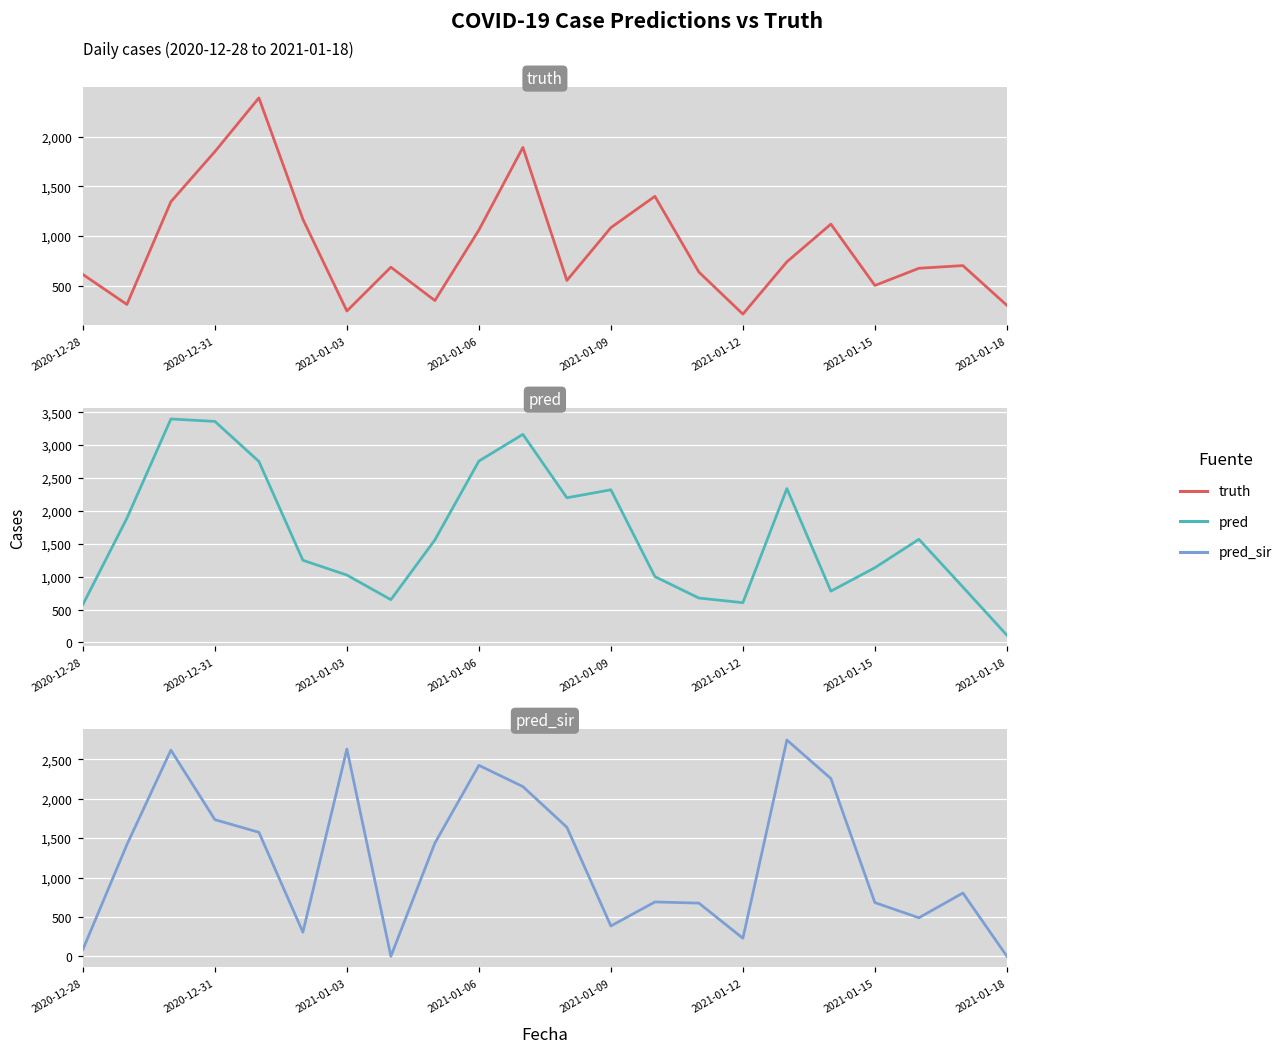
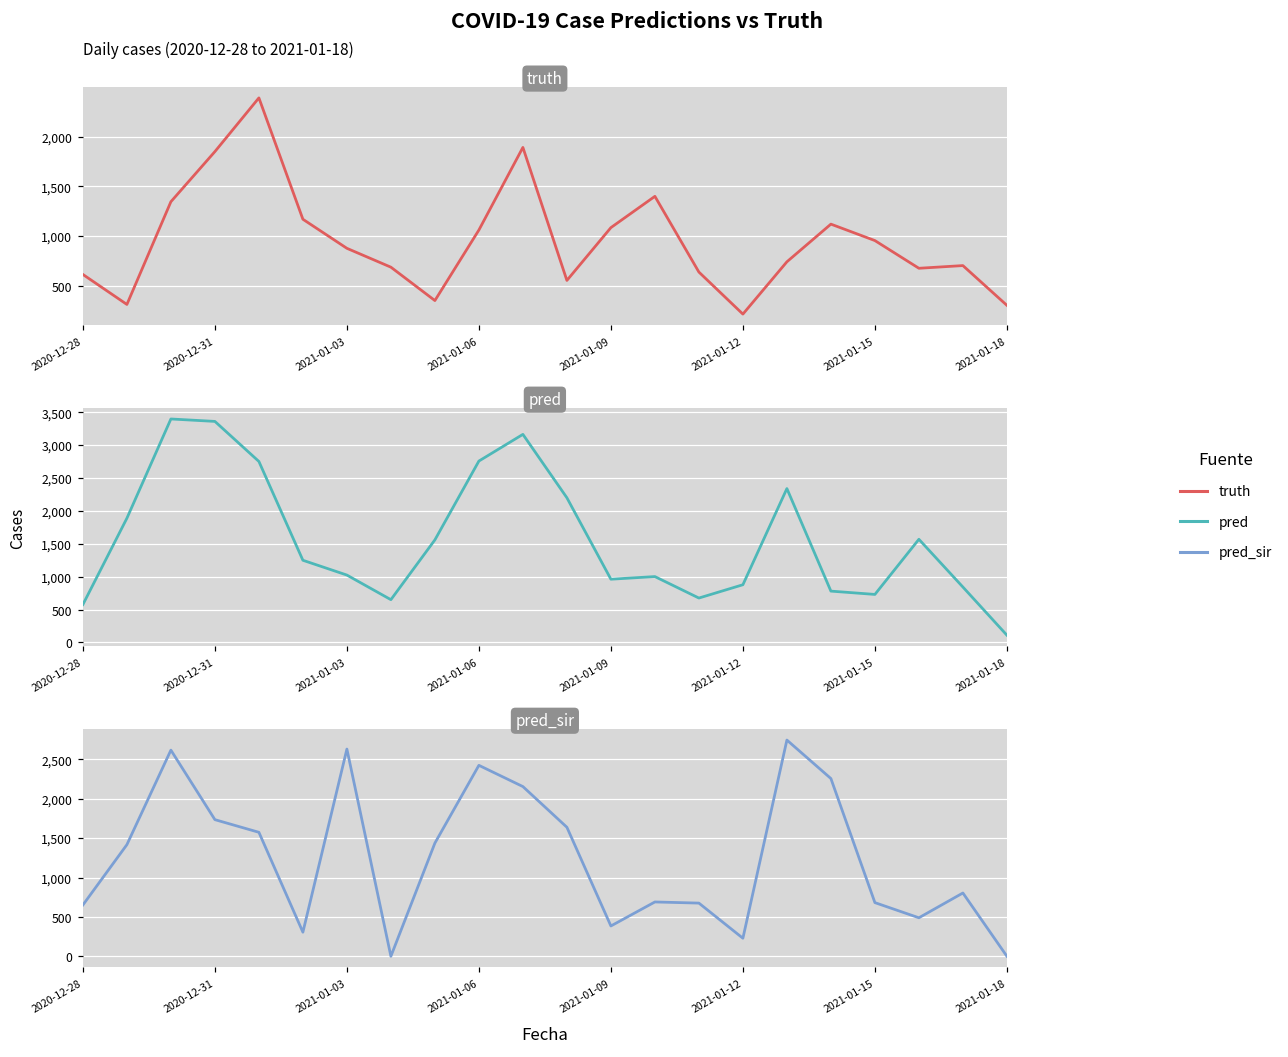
  {
    "truth": {
      "2020-12-28": "600",
      "2020-12-31": "1,800",
-     "2021-01-03": "200",
+     "2021-01-03": "900",
      "2021-01-06": "1,100",
      "2021-01-09": "1,100",
      "2021-01-12": "200",
-     "2021-01-15": "500",
+     "2021-01-15": "1,000",
      "2021-01-18": "300"
    },
    "pred": {
      "2020-12-28": "600",
      "2020-12-31": "3,400",
      "2021-01-03": "1,000",
      "2021-01-06": "2,800",
-     "2021-01-09": "2,300",
-     "2021-01-12": "600",
-     "2021-01-15": "1,100",
+     "2021-01-09": "1,000",
+     "2021-01-12": "900",
+     "2021-01-15": "700",
      "2021-01-18": "100"
    },
    "pred_sir": {
-     "2020-12-28": "100",
+     "2020-12-28": "700",
      "2020-12-31": "1,700",
      "2021-01-03": "2,600",
      "2021-01-06": "2,400",
      "2021-01-09": "400",
      "2021-01-12": "200",
      "2021-01-15": "700",
      "2021-01-18": "0"
    }
  }
